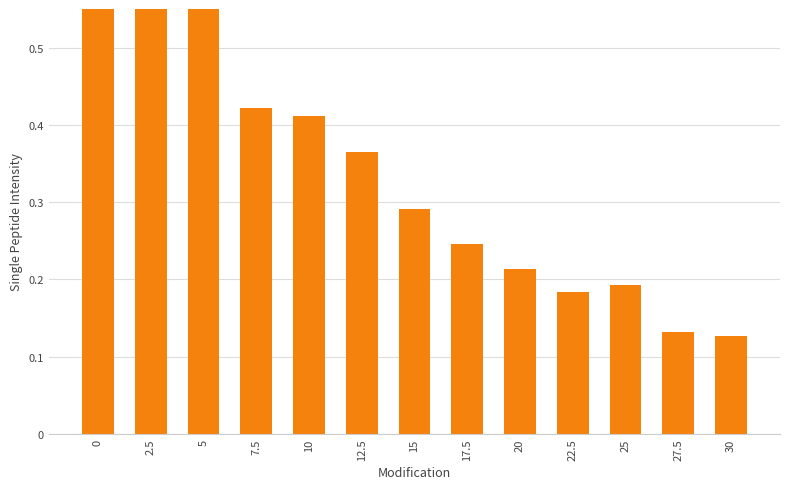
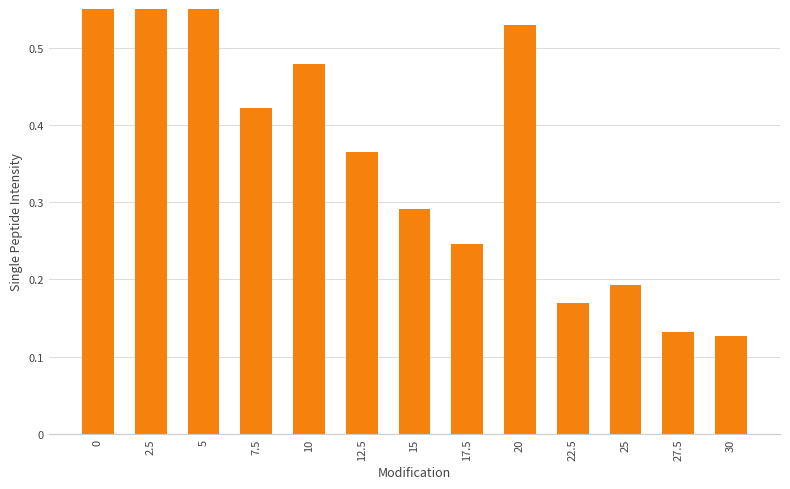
  {
    "7.5": 0.42,
-   "10": 0.41,
+   "10": 0.48,
    "12.5": 0.36,
    "15": 0.29,
    "17.5": 0.25,
-   "20": 0.21,
-   "22.5": 0.18,
+   "20": 0.53,
+   "22.5": 0.17,
    "25": 0.19,
    "27.5": 0.13,
    "30": 0.13
  }
